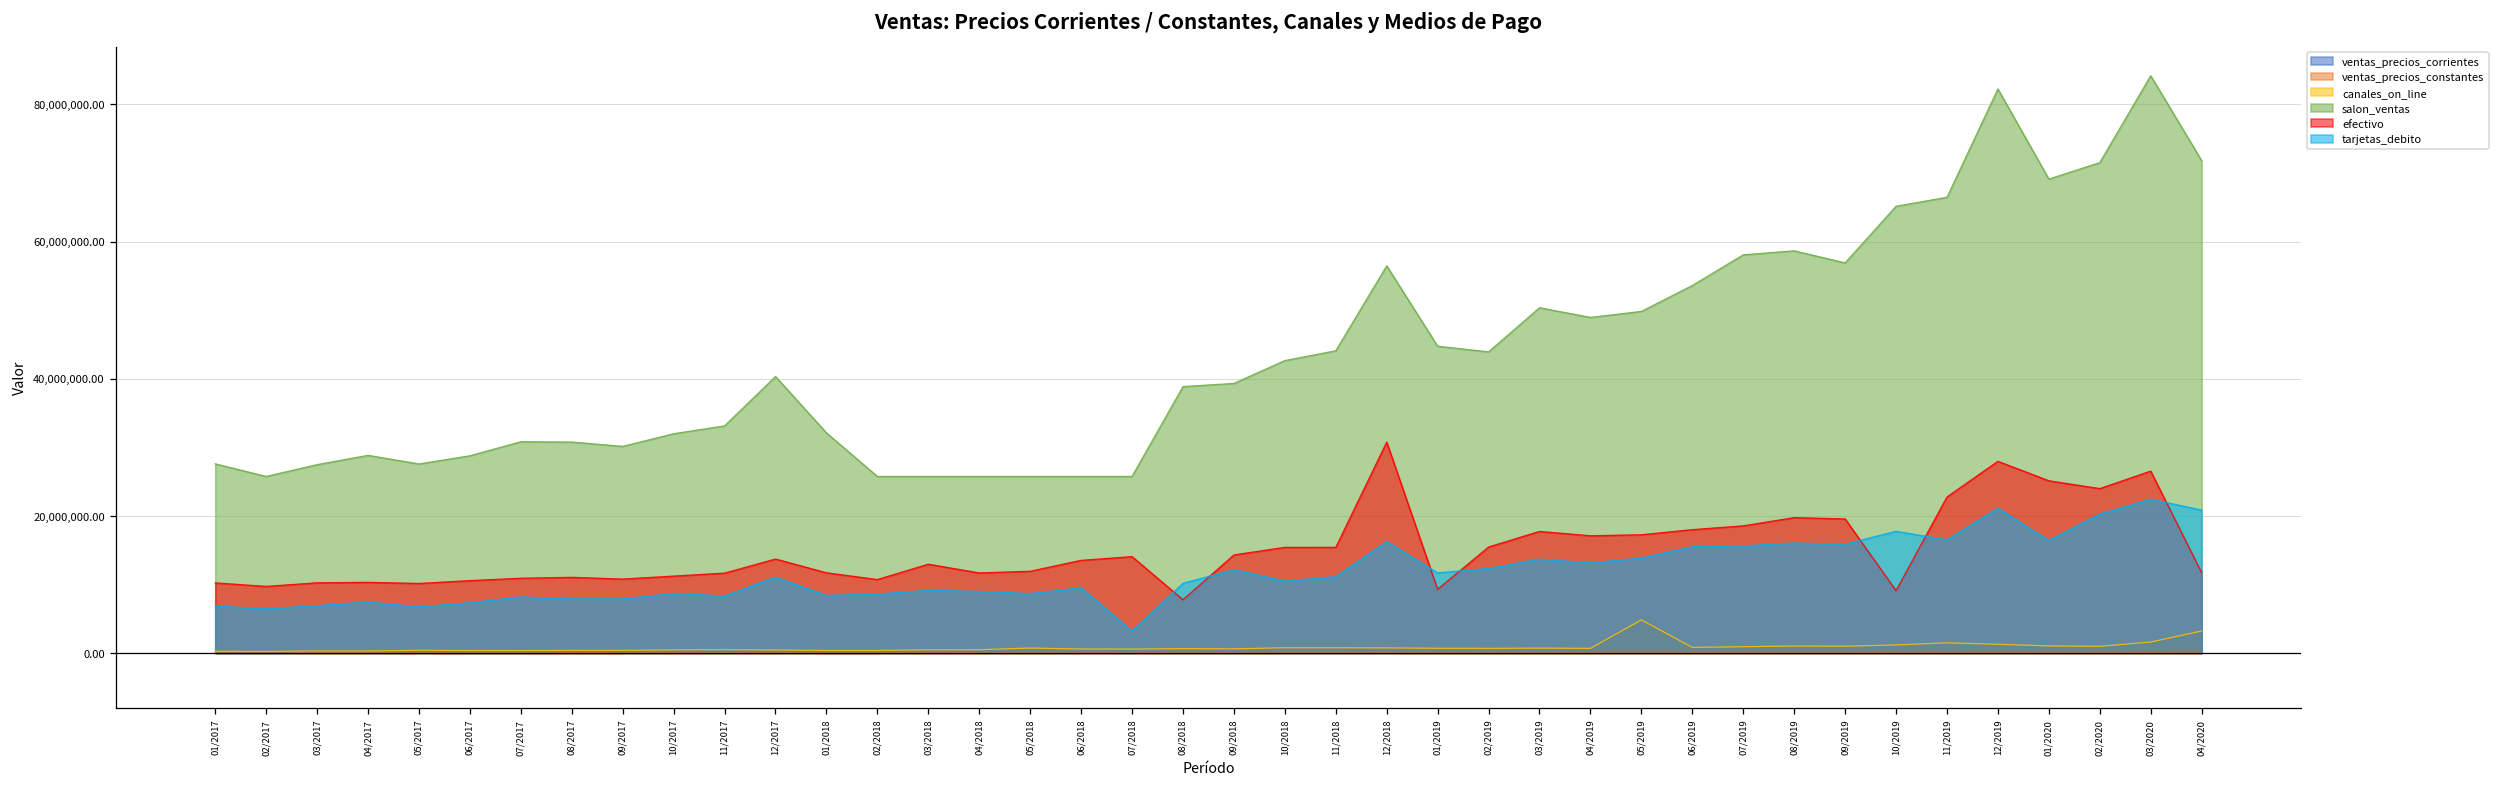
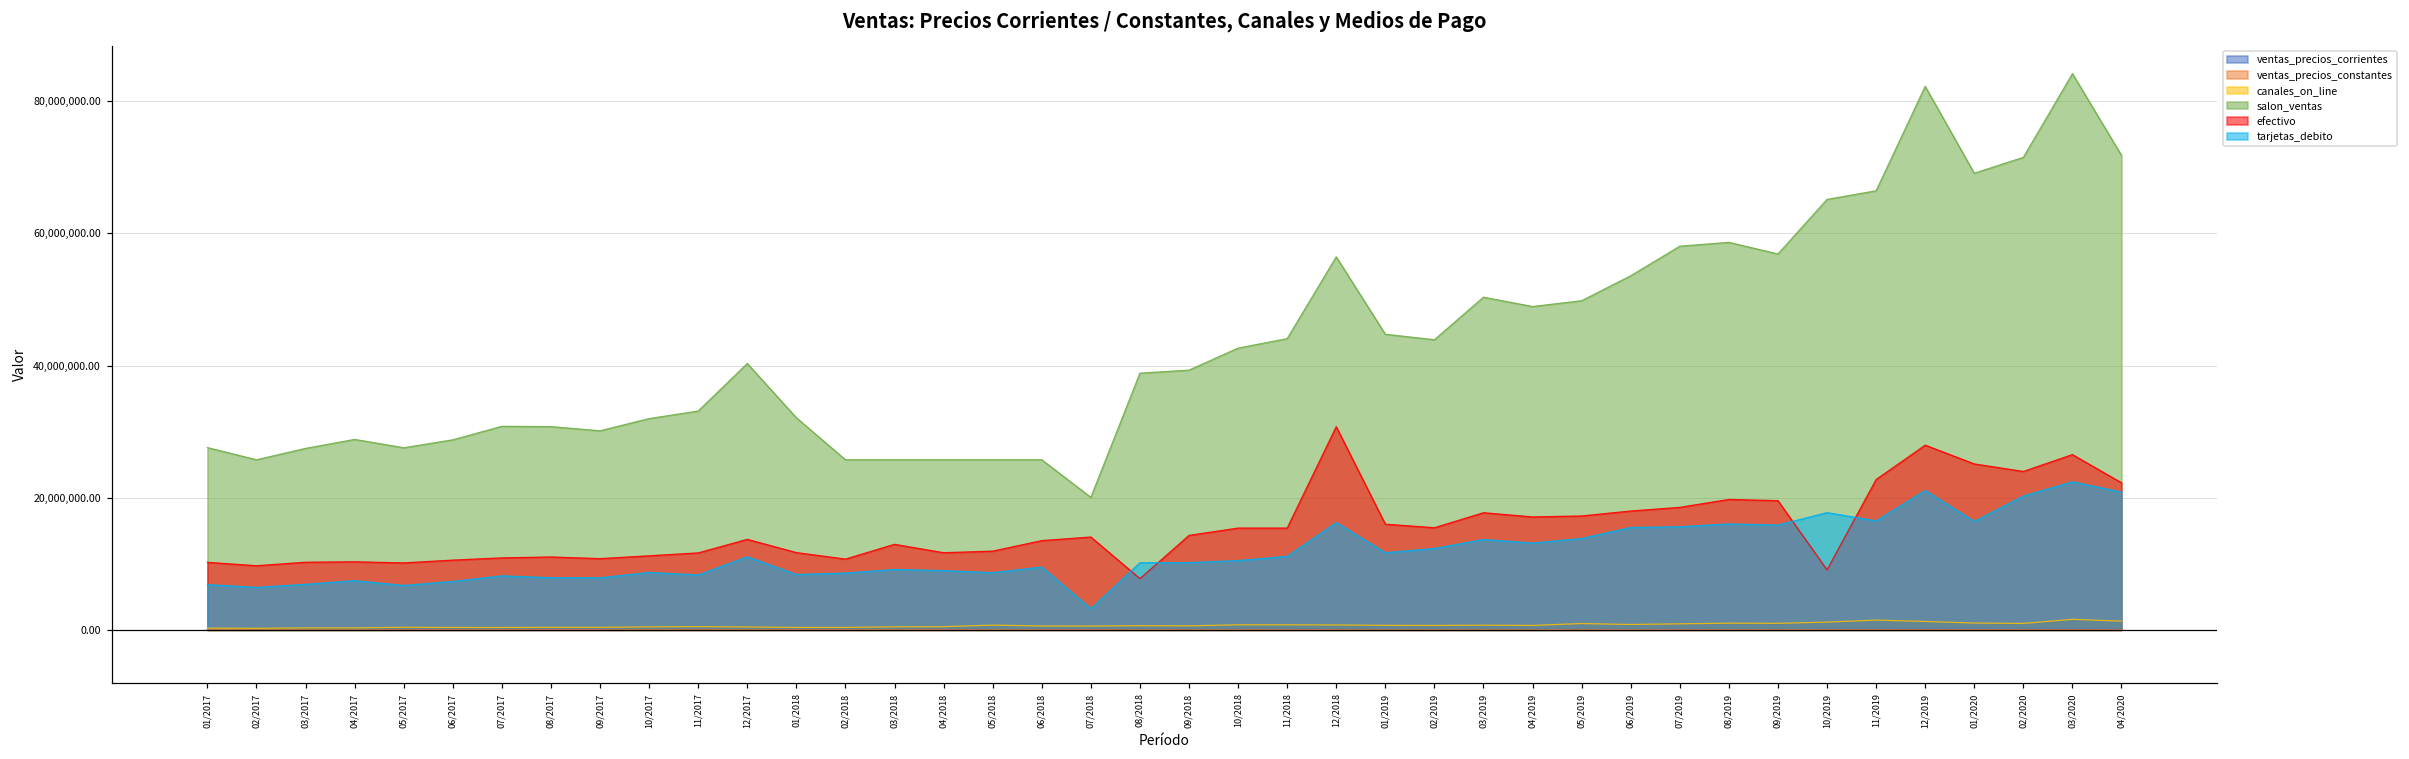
  {
    "ventas_precios_constantes": {
      "10/2017": "0",
      "11/2017": "0",
      "03/2018": "0",
      "04/2018": "0",
      "05/2018": "0",
      "06/2018": "0",
      "07/2018": "0",
      "08/2018": "0",
      "09/2018": "0",
      "10/2018": "0",
      "11/2018": "0",
      "12/2018": "0",
      "01/2019": "0",
      "02/2019": "0",
      "03/2019": "0",
      "04/2019": "0",
      "05/2019": "0",
      "06/2019": "0",
      "07/2019": "0",
      "08/2019": "0",
      "09/2019": "0",
      "10/2019": "0",
      "11/2019": "0",
      "12/2019": "0",
      "01/2020": "0",
      "02/2020": "0",
      "03/2020": "0",
      "04/2020": "0"
    },
    "canales_on_line": {
      "10/2017": "0",
      "11/2017": "1,000,000",
      "03/2018": "0",
      "04/2018": "0",
      "05/2018": "1,000,000",
      "06/2018": "1,000,000",
      "07/2018": "1,000,000",
      "08/2018": "1,000,000",
      "09/2018": "1,000,000",
      "10/2018": "1,000,000",
      "11/2018": "1,000,000",
      "12/2018": "1,000,000",
      "01/2019": "1,000,000",
      "02/2019": "1,000,000",
      "03/2019": "1,000,000",
      "04/2019": "1,000,000",
-     "05/2019": "5,000,000",
+     "05/2019": "1,000,000",
      "06/2019": "1,000,000",
      "07/2019": "1,000,000",
      "08/2019": "1,000,000",
      "09/2019": "1,000,000",
      "10/2019": "1,000,000",
      "11/2019": "1,000,000",
      "12/2019": "1,000,000",
      "01/2020": "1,000,000",
      "02/2020": "1,000,000",
      "03/2020": "2,000,000",
-     "04/2020": "3,000,000"
+     "04/2020": "1,000,000"
    },
    "salon_ventas": {
      "01/2017": "28,000,000",
      "02/2017": "26,000,000",
      "03/2017": "27,000,000",
      "04/2017": "29,000,000",
      "05/2017": "28,000,000",
      "06/2017": "29,000,000",
      "07/2017": "31,000,000",
      "08/2017": "31,000,000",
      "09/2017": "30,000,000",
      "10/2017": "32,000,000",
      "11/2017": "33,000,000",
      "12/2017": "40,000,000",
      "01/2018": "32,000,000",
      "02/2018": "26,000,000",
      "03/2018": "26,000,000",
      "04/2018": "26,000,000",
      "05/2018": "26,000,000",
      "06/2018": "26,000,000",
-     "07/2018": "26,000,000",
+     "07/2018": "20,000,000",
      "08/2018": "39,000,000",
      "09/2018": "39,000,000",
      "10/2018": "43,000,000",
      "11/2018": "44,000,000",
      "12/2018": "56,000,000",
      "01/2019": "45,000,000",
      "02/2019": "44,000,000",
      "03/2019": "50,000,000",
      "04/2019": "49,000,000",
      "05/2019": "50,000,000",
      "06/2019": "54,000,000",
      "07/2019": "58,000,000",
      "08/2019": "59,000,000",
      "09/2019": "57,000,000",
      "10/2019": "65,000,000",
      "11/2019": "66,000,000",
      "12/2019": "82,000,000",
      "01/2020": "69,000,000",
      "02/2020": "72,000,000",
      "03/2020": "84,000,000",
      "04/2020": "72,000,000"
    },
    "efectivo": {
      "01/2017": "10,000,000",
      "02/2017": "10,000,000",
      "03/2017": "10,000,000",
      "04/2017": "10,000,000",
      "05/2017": "10,000,000",
      "06/2017": "11,000,000",
      "07/2017": "11,000,000",
      "08/2017": "11,000,000",
      "09/2017": "11,000,000",
      "10/2017": "11,000,000",
      "11/2017": "12,000,000",
      "12/2017": "14,000,000",
      "01/2018": "12,000,000",
      "02/2018": "11,000,000",
      "03/2018": "13,000,000",
      "04/2018": "12,000,000",
      "05/2018": "12,000,000",
      "06/2018": "14,000,000",
      "07/2018": "14,000,000",
      "08/2018": "8,000,000",
      "09/2018": "14,000,000",
      "10/2018": "15,000,000",
      "11/2018": "15,000,000",
      "12/2018": "31,000,000",
-     "01/2019": "9,000,000",
+     "01/2019": "16,000,000",
      "02/2019": "15,000,000",
      "03/2019": "18,000,000",
      "04/2019": "17,000,000",
      "05/2019": "17,000,000",
      "06/2019": "18,000,000",
      "07/2019": "19,000,000",
      "08/2019": "20,000,000",
      "09/2019": "20,000,000",
      "10/2019": "9,000,000",
      "11/2019": "23,000,000",
      "12/2019": "28,000,000",
      "01/2020": "25,000,000",
      "02/2020": "24,000,000",
      "03/2020": "27,000,000",
-     "04/2020": "12,000,000"
+     "04/2020": "22,000,000"
    },
    "tarjetas_debito": {
      "01/2017": "7,000,000",
      "02/2017": "6,000,000",
      "03/2017": "7,000,000",
      "04/2017": "7,000,000",
      "05/2017": "7,000,000",
      "06/2017": "7,000,000",
      "07/2017": "8,000,000",
      "08/2017": "8,000,000",
      "09/2017": "8,000,000",
      "10/2017": "9,000,000",
      "11/2017": "8,000,000",
      "12/2017": "11,000,000",
      "01/2018": "8,000,000",
      "02/2018": "9,000,000",
      "03/2018": "9,000,000",
      "04/2018": "9,000,000",
      "05/2018": "9,000,000",
      "06/2018": "10,000,000",
      "07/2018": "3,000,000",
      "08/2018": "10,000,000",
-     "09/2018": "12,000,000",
+     "09/2018": "10,000,000",
      "10/2018": "10,000,000",
      "11/2018": "11,000,000",
      "12/2018": "16,000,000",
      "01/2019": "12,000,000",
      "02/2019": "12,000,000",
      "03/2019": "14,000,000",
      "04/2019": "13,000,000",
      "05/2019": "14,000,000",
      "06/2019": "16,000,000",
      "07/2019": "16,000,000",
      "08/2019": "16,000,000",
      "09/2019": "16,000,000",
      "10/2019": "18,000,000",
      "11/2019": "17,000,000",
      "12/2019": "21,000,000",
      "01/2020": "16,000,000",
      "02/2020": "20,000,000",
      "03/2020": "22,000,000",
      "04/2020": "21,000,000"
    }
  }
